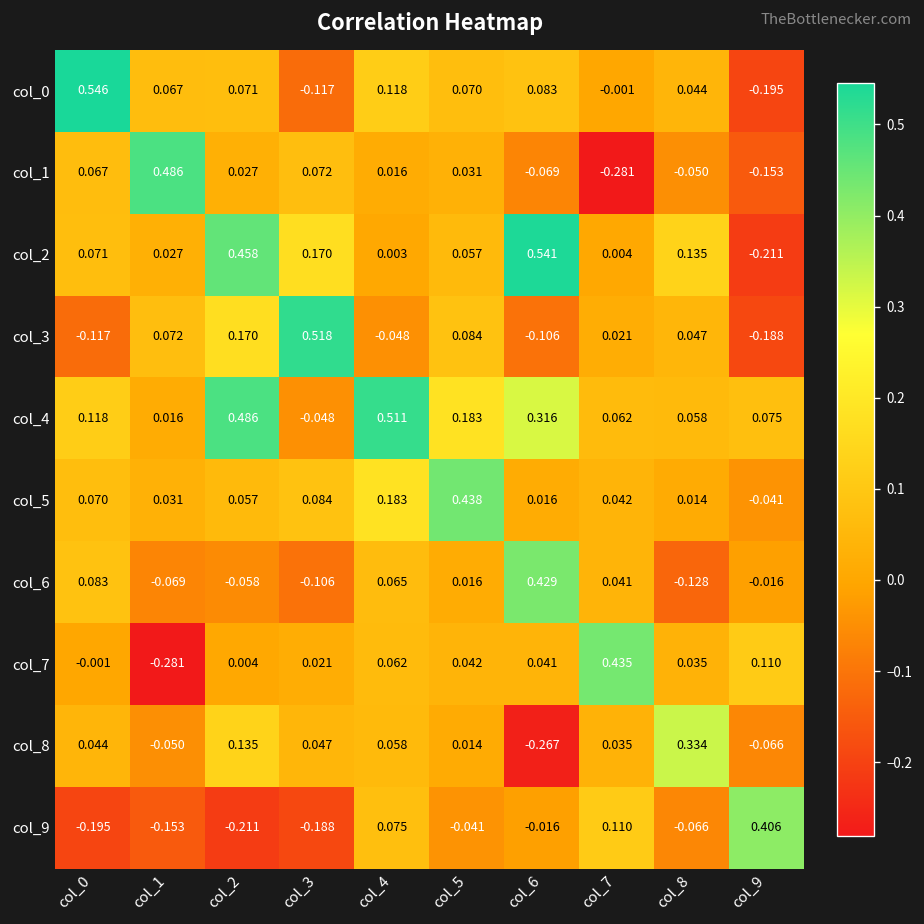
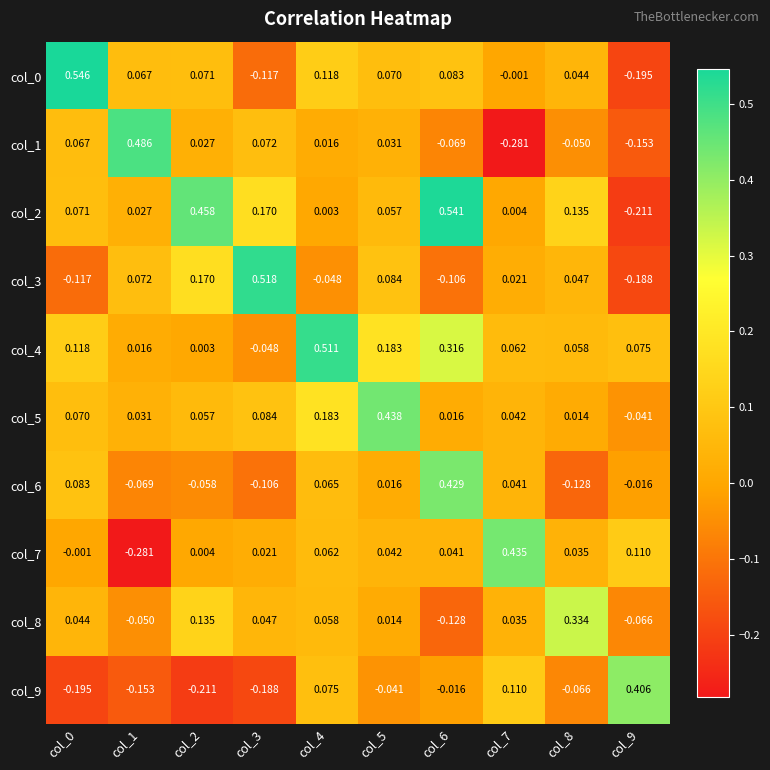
  {
    "col_0": {
      "col_0": 0.546,
      "col_1": 0.067,
      "col_2": 0.071,
      "col_3": -0.117,
      "col_4": 0.118,
      "col_5": 0.070,
      "col_6": 0.083,
      "col_7": -0.001,
      "col_8": 0.044,
      "col_9": -0.195
    },
    "col_1": {
      "col_0": 0.067,
      "col_1": 0.486,
      "col_2": 0.027,
      "col_3": 0.072,
      "col_4": 0.016,
      "col_5": 0.031,
      "col_6": -0.069,
      "col_7": -0.281,
      "col_8": -0.050,
      "col_9": -0.153
    },
    "col_2": {
      "col_0": 0.071,
      "col_1": 0.027,
      "col_2": 0.458,
      "col_3": 0.170,
      "col_4": 0.003,
      "col_5": 0.057,
      "col_6": 0.541,
      "col_7": 0.004,
      "col_8": 0.135,
      "col_9": -0.211
    },
    "col_3": {
      "col_0": -0.117,
      "col_1": 0.072,
      "col_2": 0.170,
      "col_3": 0.518,
      "col_4": -0.048,
      "col_5": 0.084,
      "col_6": -0.106,
      "col_7": 0.021,
      "col_8": 0.047,
      "col_9": -0.188
    },
    "col_4": {
      "col_0": 0.118,
      "col_1": 0.016,
-     "col_2": 0.486,
+     "col_2": 0.003,
      "col_3": -0.048,
      "col_4": 0.511,
      "col_5": 0.183,
      "col_6": 0.316,
      "col_7": 0.062,
      "col_8": 0.058,
      "col_9": 0.075
    },
    "col_5": {
      "col_0": 0.070,
      "col_1": 0.031,
      "col_2": 0.057,
      "col_3": 0.084,
      "col_4": 0.183,
      "col_5": 0.438,
      "col_6": 0.016,
      "col_7": 0.042,
      "col_8": 0.014,
      "col_9": -0.041
    },
    "col_6": {
      "col_0": 0.083,
      "col_1": -0.069,
      "col_2": -0.058,
      "col_3": -0.106,
      "col_4": 0.065,
      "col_5": 0.016,
      "col_6": 0.429,
      "col_7": 0.041,
      "col_8": -0.128,
      "col_9": -0.016
    },
    "col_7": {
      "col_0": -0.001,
      "col_1": -0.281,
      "col_2": 0.004,
      "col_3": 0.021,
      "col_4": 0.062,
      "col_5": 0.042,
      "col_6": 0.041,
      "col_7": 0.435,
      "col_8": 0.035,
      "col_9": 0.110
    },
    "col_8": {
      "col_0": 0.044,
      "col_1": -0.050,
      "col_2": 0.135,
      "col_3": 0.047,
      "col_4": 0.058,
      "col_5": 0.014,
-     "col_6": -0.267,
+     "col_6": -0.128,
      "col_7": 0.035,
      "col_8": 0.334,
      "col_9": -0.066
    },
    "col_9": {
      "col_0": -0.195,
      "col_1": -0.153,
      "col_2": -0.211,
      "col_3": -0.188,
      "col_4": 0.075,
      "col_5": -0.041,
      "col_6": -0.016,
      "col_7": 0.110,
      "col_8": -0.066,
      "col_9": 0.406
    }
  }
